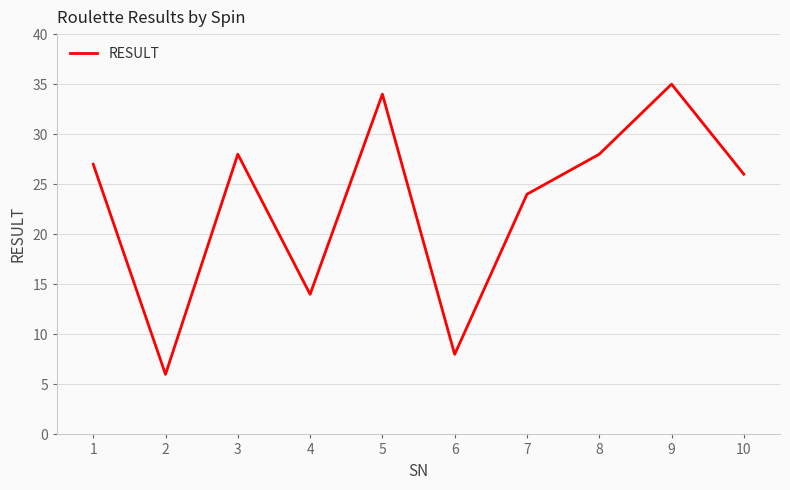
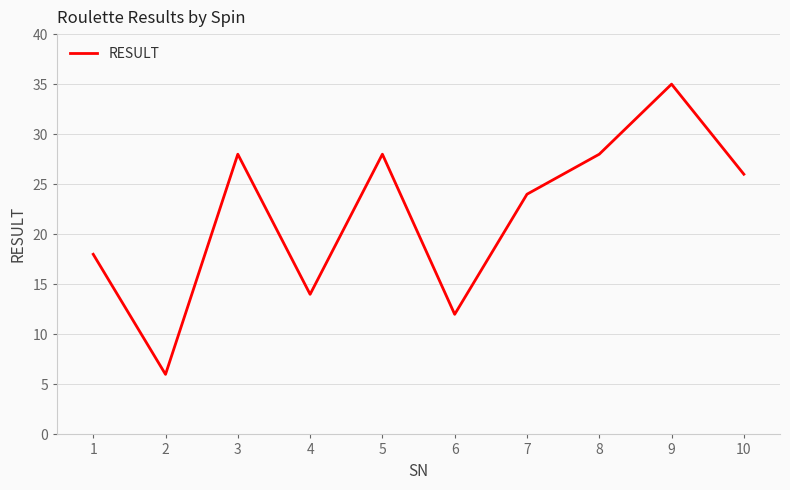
  {
-   "1": 27,
+   "1": 18,
    "2": 6,
    "3": 28,
    "4": 14,
-   "5": 34,
-   "6": 8,
+   "5": 28,
+   "6": 12,
    "7": 24,
    "8": 28,
    "9": 35,
    "10": 26
  }
